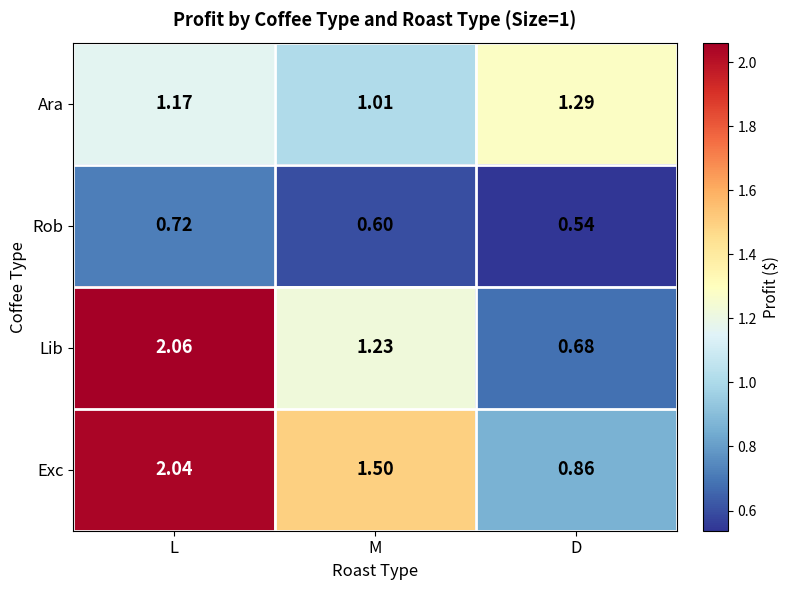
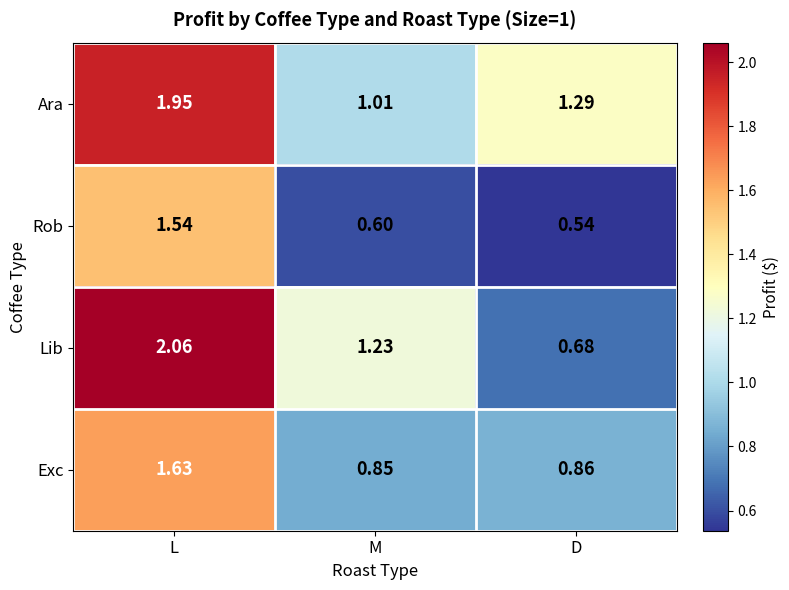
  {
    "Ara": {
-     "L": 1.17,
+     "L": 1.95,
      "M": 1.01,
      "D": 1.29
    },
    "Rob": {
-     "L": 0.72,
+     "L": 1.54,
      "M": 0.60,
      "D": 0.54
    },
    "Lib": {
      "L": 2.06,
      "M": 1.23,
      "D": 0.68
    },
    "Exc": {
-     "L": 2.04,
-     "M": 1.50,
+     "L": 1.63,
+     "M": 0.85,
      "D": 0.86
    }
  }
